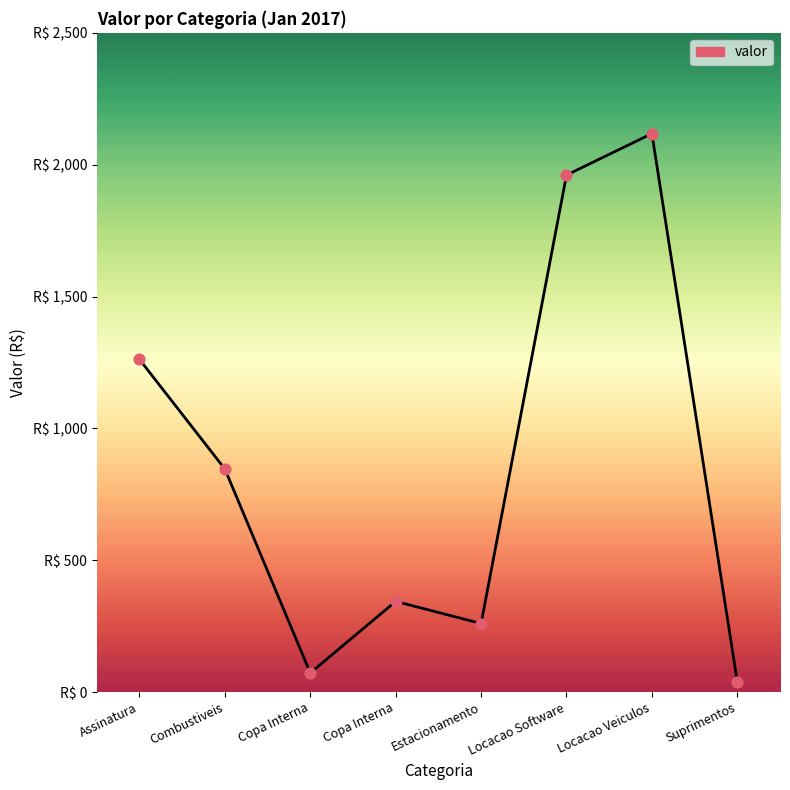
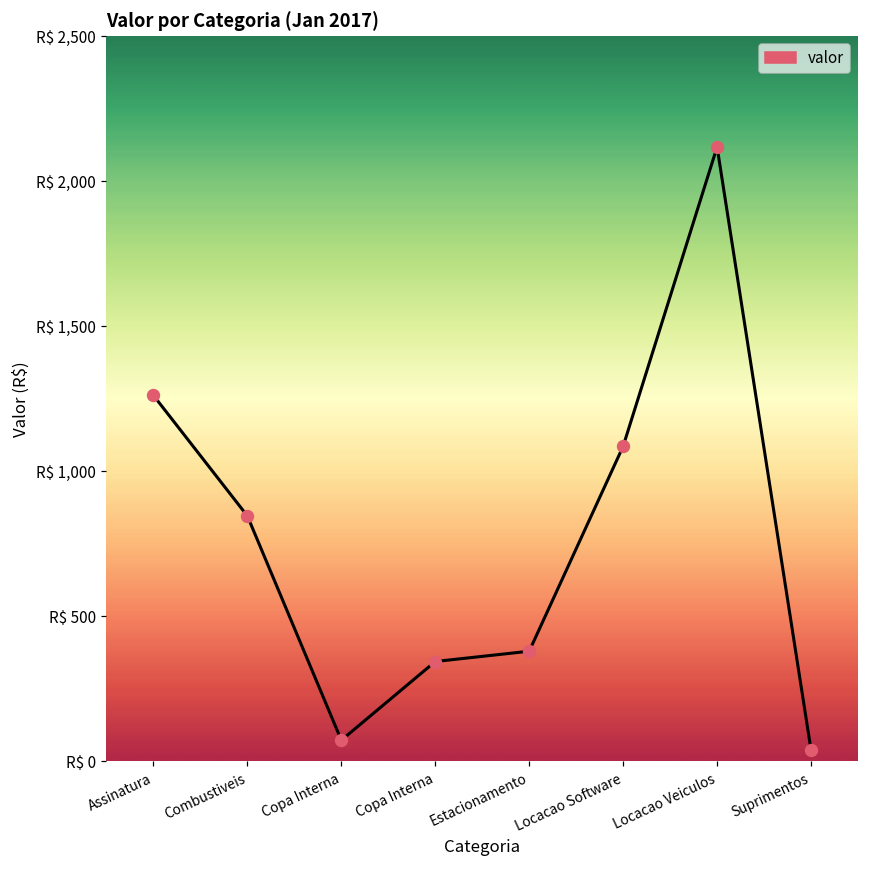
  {
    "Assinatura": "R$ 1,260",
    "Combustiveis": "R$ 850",
-   "Estacionamento": "R$ 260",
-   "Locacao Software": "R$ 1,960",
+   "Estacionamento": "R$ 380",
+   "Locacao Software": "R$ 1,090",
    "Locacao Veiculos": "R$ 2,120",
    "Suprimentos": "R$ 40"
  }
